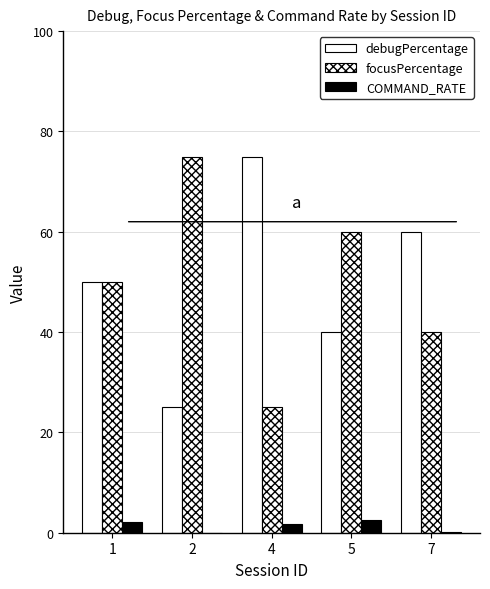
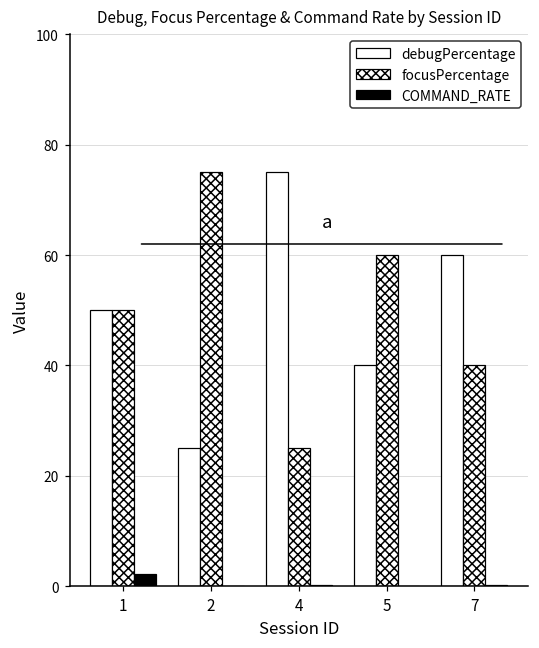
  {
    "COMMAND_RATE": {
      "1": 2,
-     "4": 2,
-     "5": 2
+     "4": 0,
+     "5": 0
    }
  }
